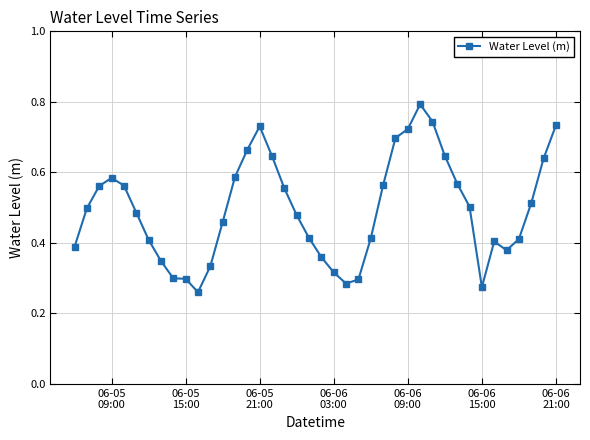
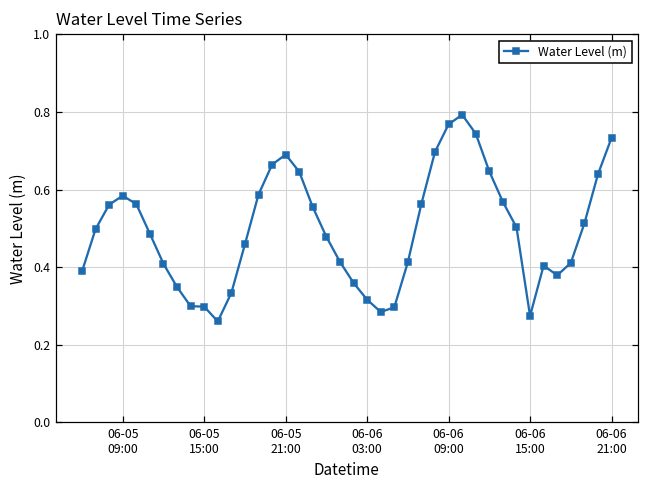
  {
    "06-05 09:00": 0.58,
    "06-05 15:00": 0.30,
-   "06-05 21:00": 0.73,
+   "06-05 21:00": 0.69,
    "06-06 03:00": 0.32,
-   "06-06 09:00": 0.72,
+   "06-06 09:00": 0.77,
    "06-06 15:00": 0.27,
    "06-06 21:00": 0.73
  }
